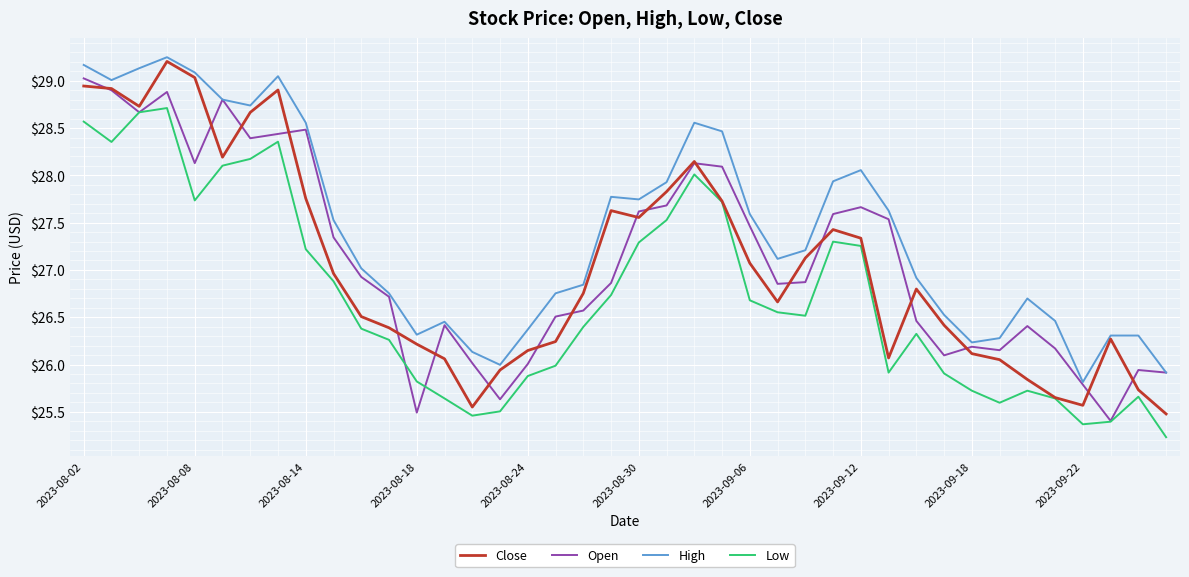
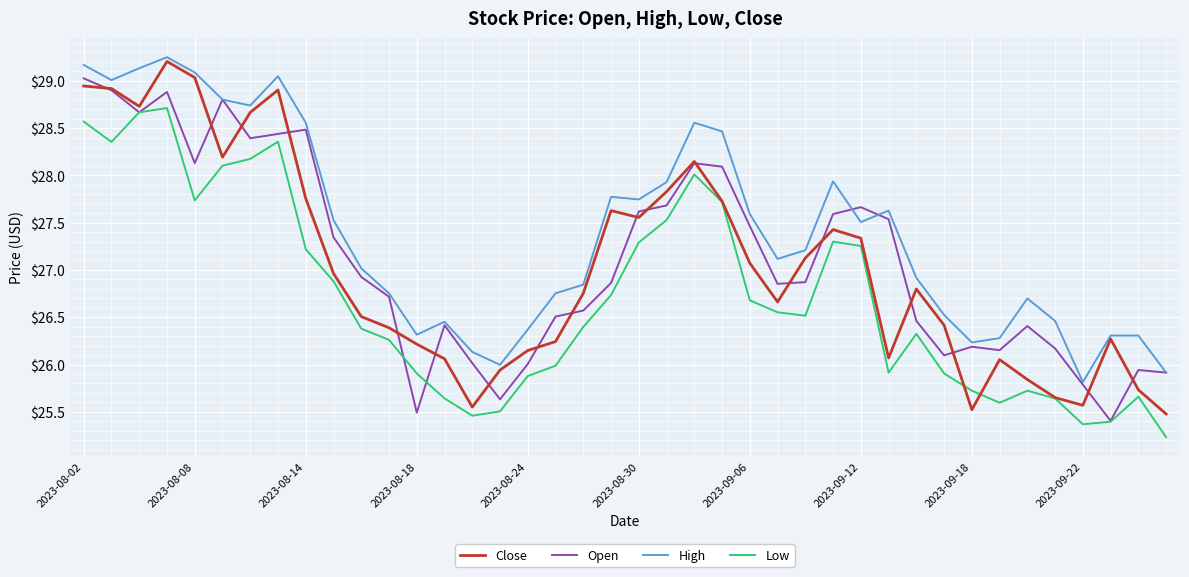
  {
    "Close": {
      "2023-08-02": "$28.9",
      "2023-08-08": "$29.0",
      "2023-08-14": "$27.8",
      "2023-08-18": "$26.2",
      "2023-08-24": "$26.1",
      "2023-08-30": "$27.6",
      "2023-09-06": "$27.1",
      "2023-09-12": "$27.3",
-     "2023-09-18": "$26.1",
+     "2023-09-18": "$25.5",
      "2023-09-22": "$25.6"
    },
    "Open": {
      "2023-08-02": "$29.0",
      "2023-08-08": "$28.1",
      "2023-08-14": "$28.5",
      "2023-08-18": "$25.5",
      "2023-08-24": "$26.0",
      "2023-08-30": "$27.6",
      "2023-09-06": "$27.5",
      "2023-09-12": "$27.7",
      "2023-09-18": "$26.2",
      "2023-09-22": "$25.8"
    },
    "High": {
      "2023-08-02": "$29.2",
      "2023-08-08": "$29.1",
      "2023-08-14": "$28.6",
      "2023-08-18": "$26.3",
      "2023-08-24": "$26.4",
      "2023-08-30": "$27.7",
      "2023-09-06": "$27.6",
-     "2023-09-12": "$28.1",
+     "2023-09-12": "$27.5",
      "2023-09-18": "$26.2",
      "2023-09-22": "$25.8"
    },
    "Low": {
      "2023-08-02": "$28.6",
      "2023-08-08": "$27.7",
      "2023-08-14": "$27.2",
-     "2023-08-18": "$25.8",
+     "2023-08-18": "$25.9",
      "2023-08-24": "$25.9",
      "2023-08-30": "$27.3",
      "2023-09-06": "$26.7",
      "2023-09-12": "$27.3",
      "2023-09-18": "$25.7",
      "2023-09-22": "$25.4"
    }
  }
